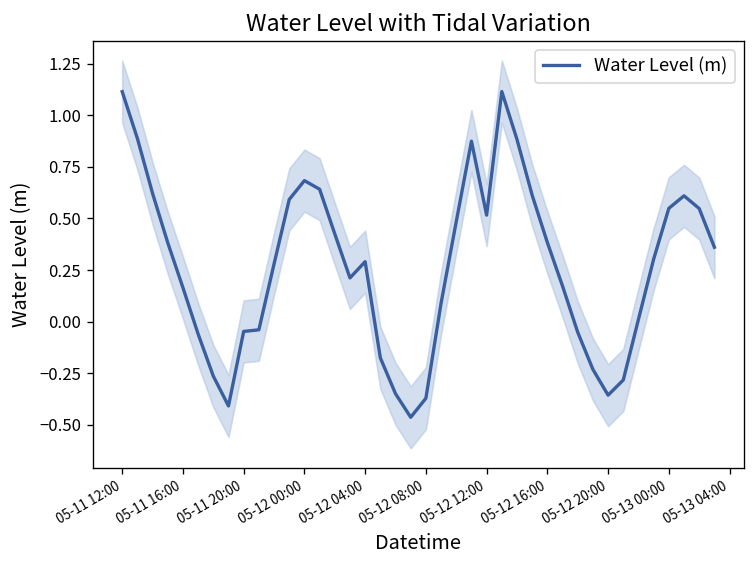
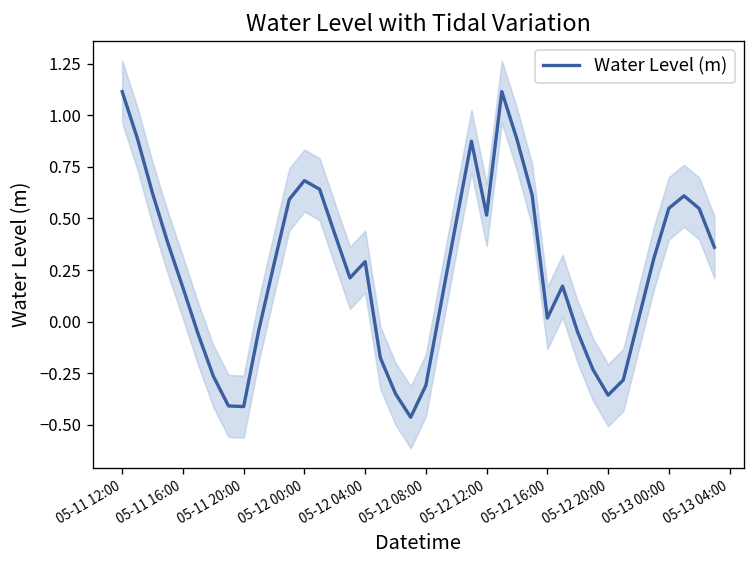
  {
    "Water Level (m)": {
      "05-11 12:00": 1.11,
      "05-11 16:00": 0.16,
-     "05-11 20:00": -0.05,
+     "05-11 20:00": -0.41,
      "05-12 00:00": 0.68,
      "05-12 04:00": 0.29,
-     "05-12 08:00": -0.37,
+     "05-12 08:00": -0.31,
      "05-12 12:00": 0.52,
-     "05-12 16:00": 0.38,
+     "05-12 16:00": 0.02,
      "05-12 20:00": -0.36,
      "05-13 00:00": 0.55
    }
  }
